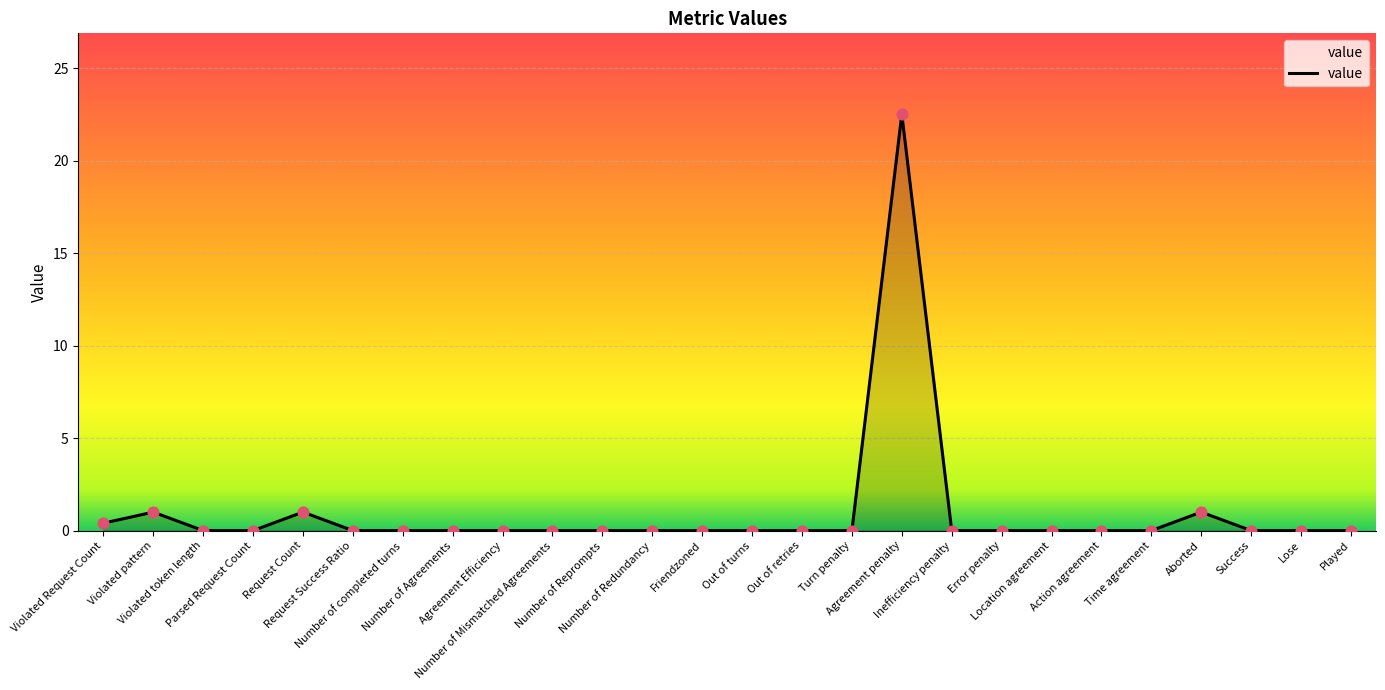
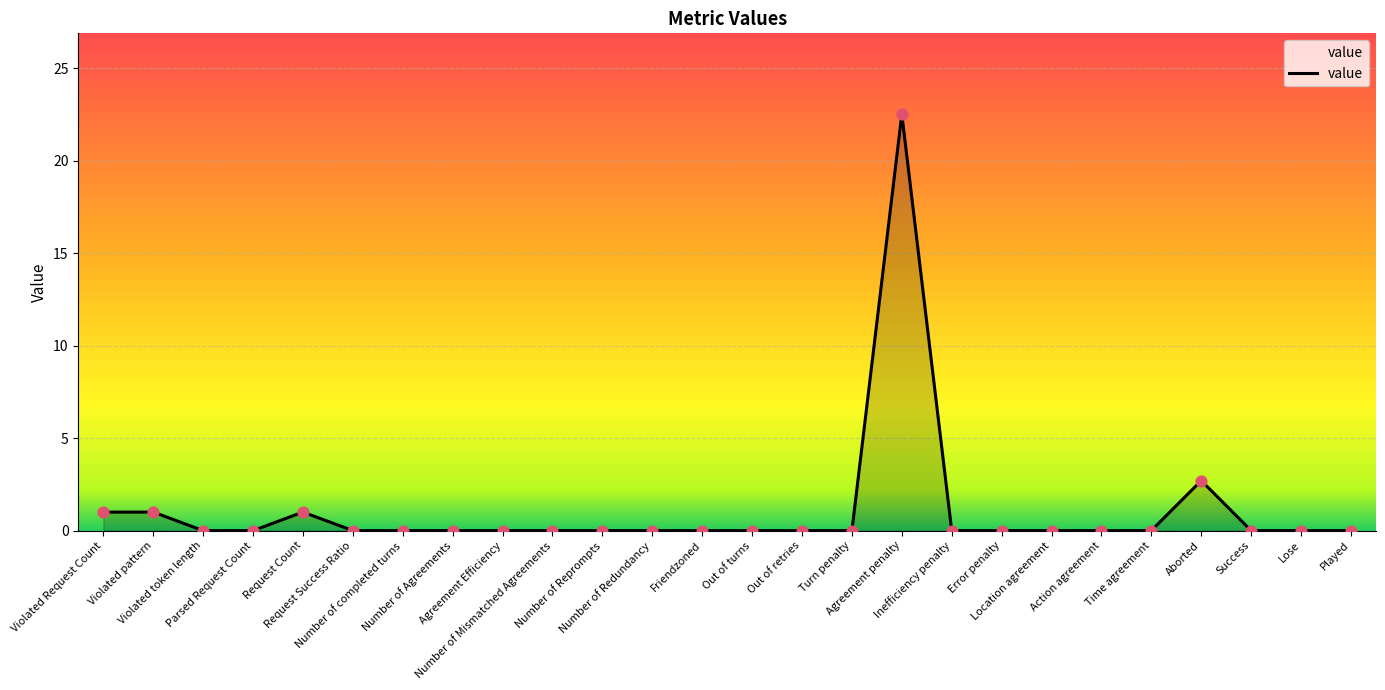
  {
-   "Violated Request Count": 0.4,
+   "Violated Request Count": 1.0,
    "Violated pattern": 1.0,
    "Violated token length": 0.0,
    "Parsed Request Count": 0.0,
    "Request Count": 1.0,
    "Request Success Ratio": 0.0,
    "Number of completed turns": 0.0,
    "Number of Agreements": 0.0,
    "Agreement Efficiency": 0.0,
    "Number of Mismatched Agreements": 0.0,
    "Number of Reprompts": 0.0,
    "Number of Redundancy": 0.0,
    "Friendzoned": 0.0,
    "Out of turns": 0.0,
    "Out of retries": 0.0,
    "Turn penalty": 0.0,
    "Agreement penalty": 22.5,
    "Inefficiency penalty": 0.0,
    "Error penalty": 0.0,
    "Location agreement": 0.0,
    "Action agreement": 0.0,
    "Time agreement": 0.0,
-   "Aborted": 1.0,
+   "Aborted": 2.7,
    "Success": 0.0,
    "Lose": 0.0,
    "Played": 0.0
  }
